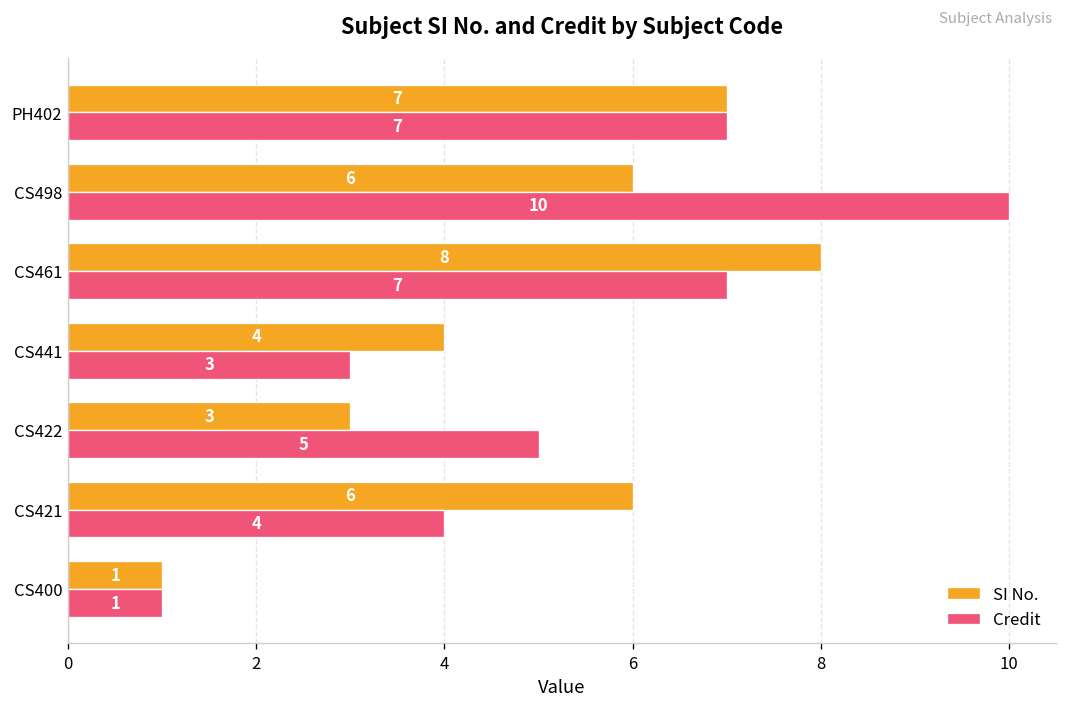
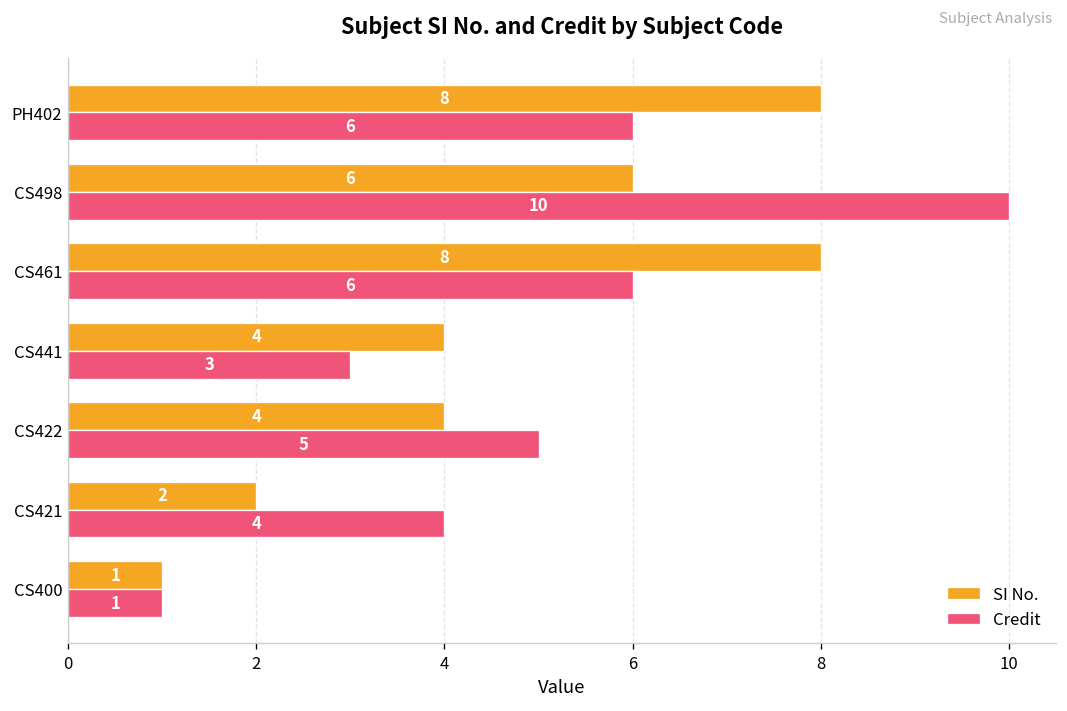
  {
    "SI No.": {
-     "PH402": 7,
+     "PH402": 8,
      "CS498": 6,
      "CS461": 8,
      "CS441": 4,
-     "CS422": 3,
-     "CS421": 6,
+     "CS422": 4,
+     "CS421": 2,
      "CS400": 1
    },
    "Credit": {
-     "PH402": 7,
+     "PH402": 6,
      "CS498": 10,
-     "CS461": 7,
+     "CS461": 6,
      "CS441": 3,
      "CS422": 5,
      "CS421": 4,
      "CS400": 1
    }
  }
